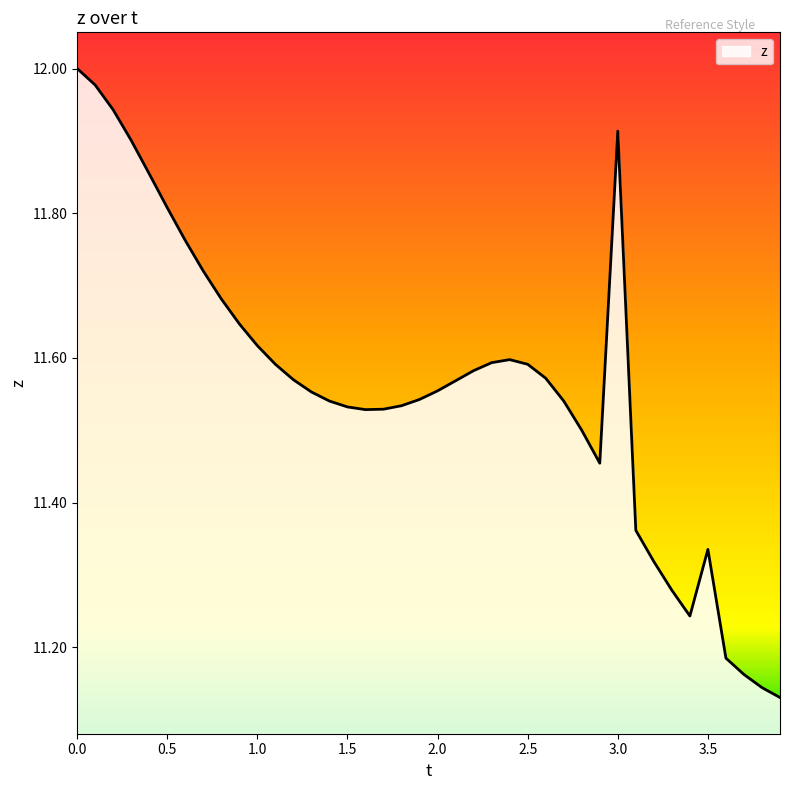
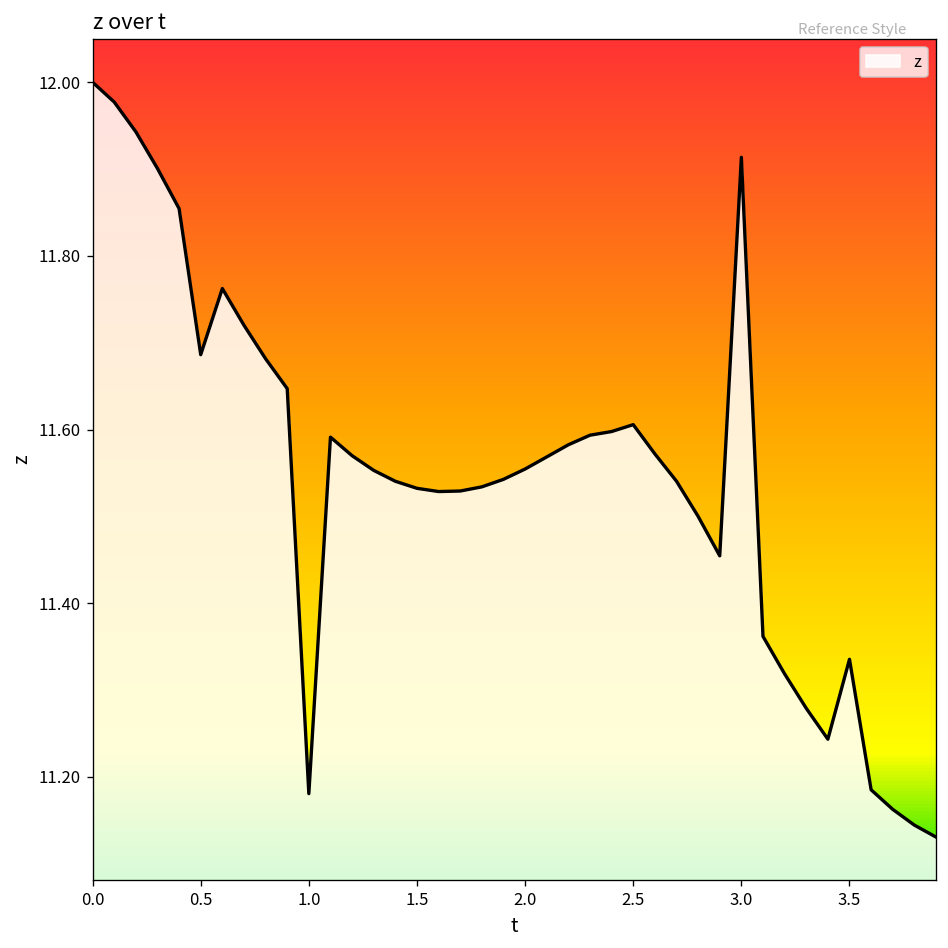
  {
    "0.0": 12.00,
-   "0.5": 11.81,
-   "1.0": 11.62,
+   "0.5": 11.69,
+   "1.0": 11.18,
    "1.5": 11.53,
    "2.0": 11.55,
-   "2.5": 11.59,
+   "2.5": 11.61,
    "3.0": 11.91,
    "3.5": 11.34
  }
